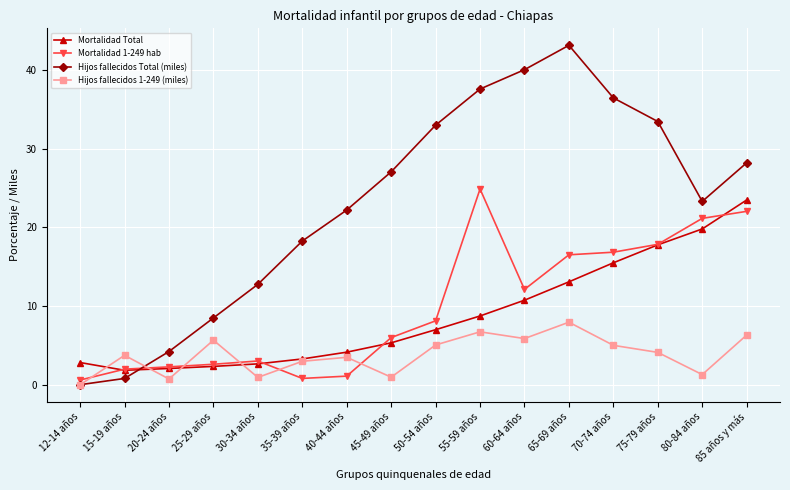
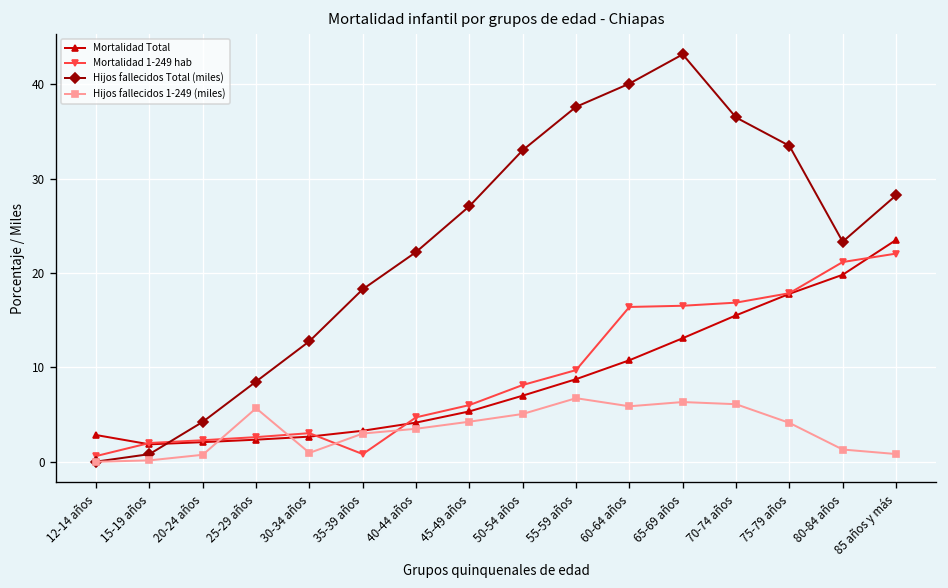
  {
    "Mortalidad 1-249 hab": {
      "12-14 años": 1,
      "30-34 años": 3,
      "35-39 años": 1,
-     "40-44 años": 1,
+     "40-44 años": 5,
      "45-49 años": 6,
      "50-54 años": 8,
-     "55-59 años": 25,
-     "60-64 años": 12,
+     "55-59 años": 10,
+     "60-64 años": 16,
      "65-69 años": 17,
      "70-74 años": 17,
      "80-84 años": 21,
      "85 años y más": 22
    },
    "Hijos fallecidos 1-249 (miles)": {
-     "15-19 años": 4,
+     "15-19 años": 0,
      "20-24 años": 1,
      "25-29 años": 6,
      "30-34 años": 1,
      "40-44 años": 3,
-     "45-49 años": 1,
+     "45-49 años": 4,
      "50-54 años": 5,
      "55-59 años": 7,
      "60-64 años": 6,
-     "65-69 años": 8,
-     "70-74 años": 5,
+     "65-69 años": 6,
+     "70-74 años": 6,
      "75-79 años": 4,
      "80-84 años": 1,
-     "85 años y más": 6
+     "85 años y más": 1
    }
  }
